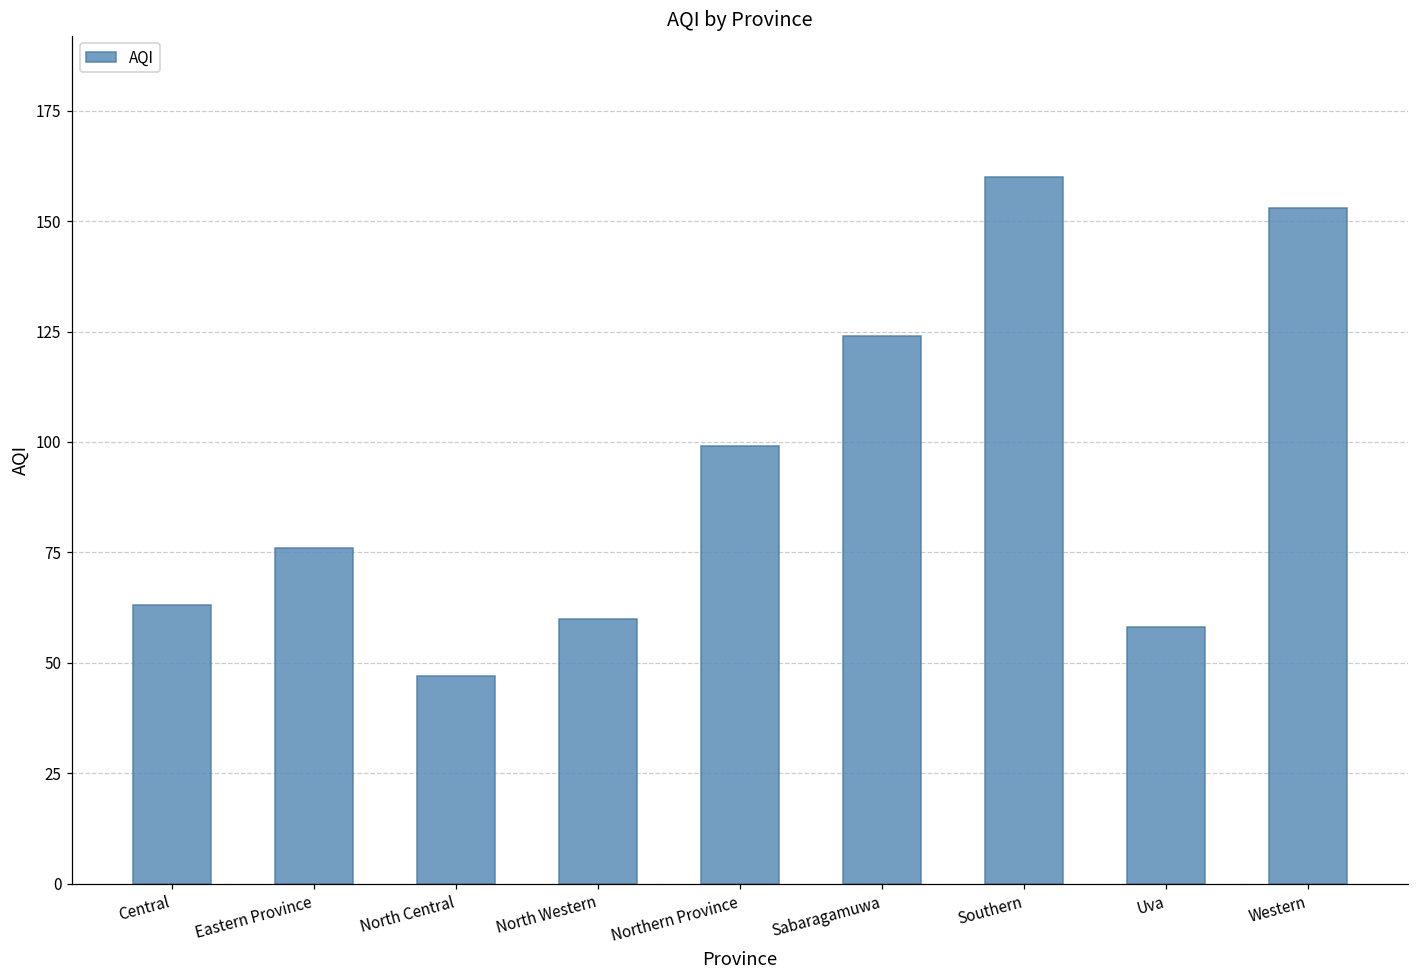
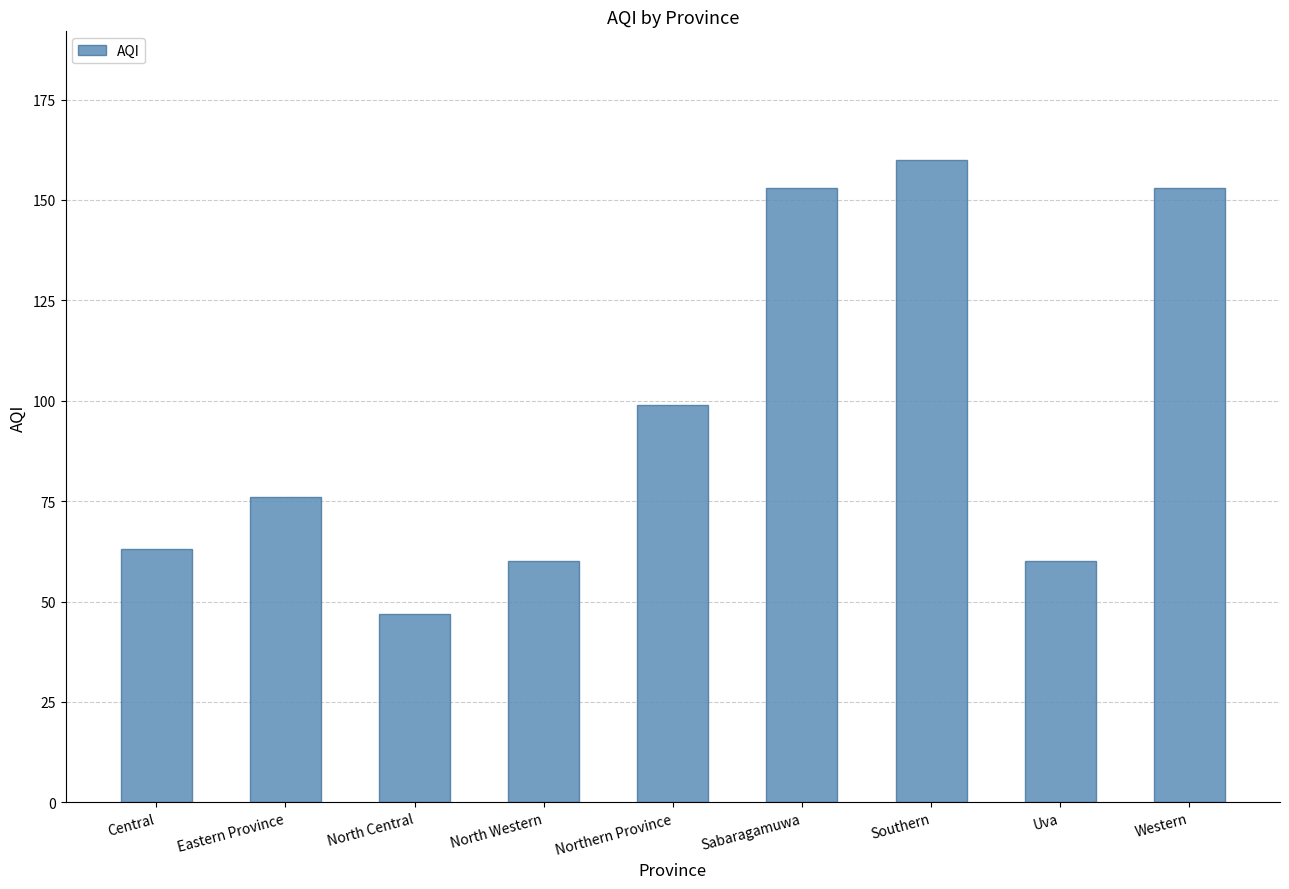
  {
    "Central": 63,
    "Eastern Province": 76,
    "North Central": 47,
    "North Western": 60,
    "Northern Province": 99,
-   "Sabaragamuwa": 124,
+   "Sabaragamuwa": 153,
    "Southern": 160,
-   "Uva": 58,
+   "Uva": 60,
    "Western": 153
  }
